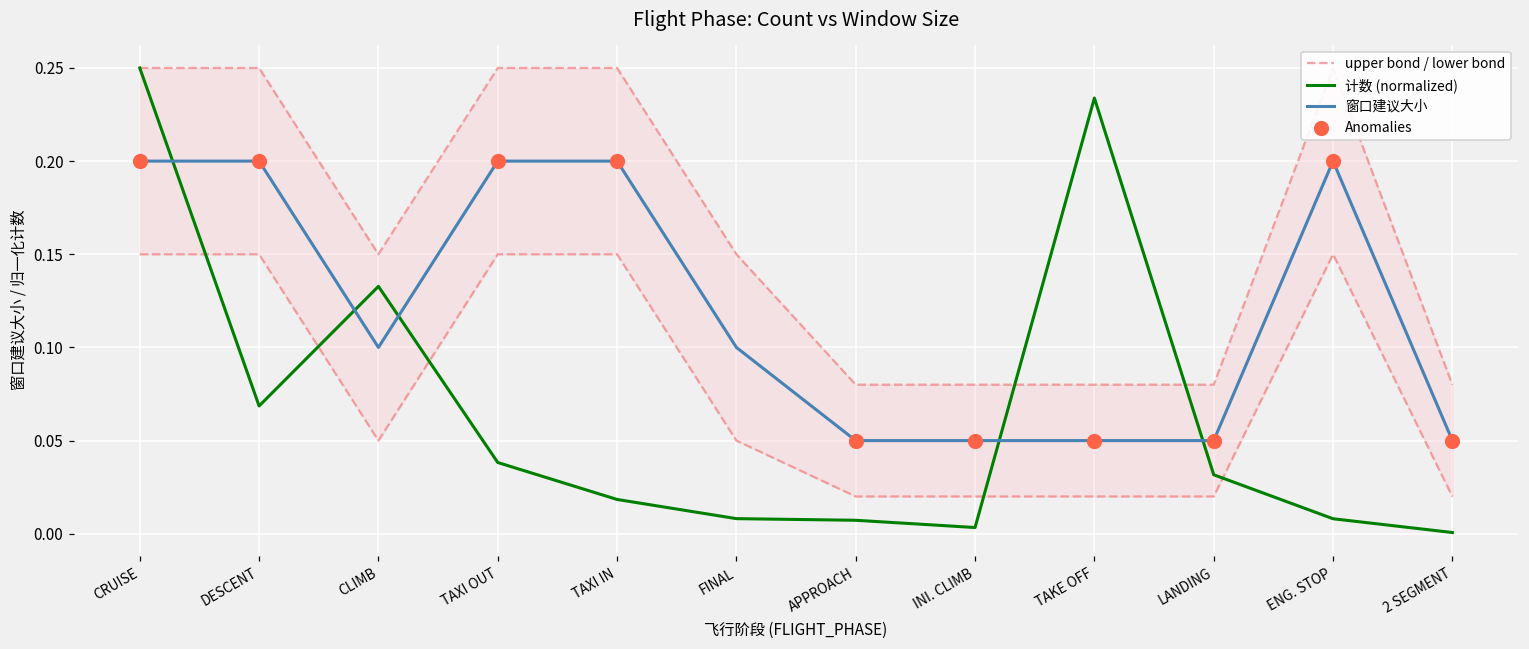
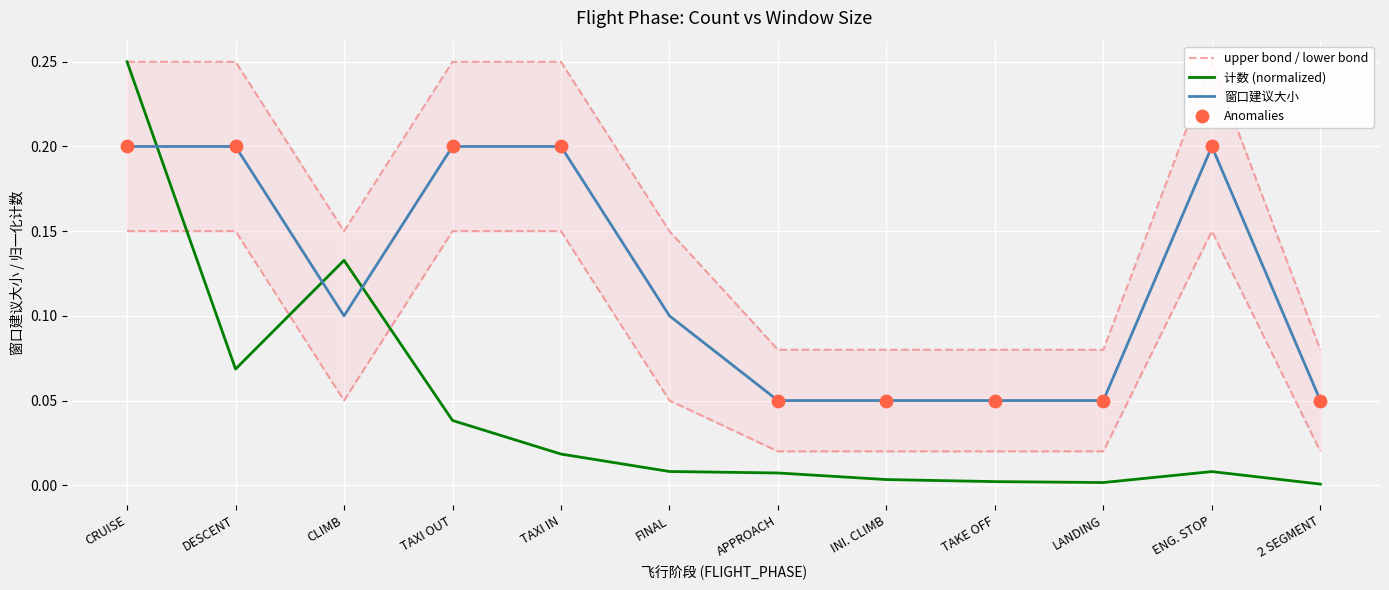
  {
    "计数 (normalized)": {
      "DESCENT": 0.069,
      "CLIMB": 0.133,
      "TAXI OUT": 0.038,
      "TAXI IN": 0.018,
      "FINAL": 0.008,
      "APPROACH": 0.007,
      "INI. CLIMB": 0.003,
-     "TAKE OFF": 0.234,
-     "LANDING": 0.032,
+     "TAKE OFF": 0.002,
+     "LANDING": 0.002,
      "ENG. STOP": 0.008,
      "2 SEGMENT": 0.001
    },
    "窗口建议大小": {
      "CLIMB": 0.100,
      "FINAL": 0.100
    }
  }
